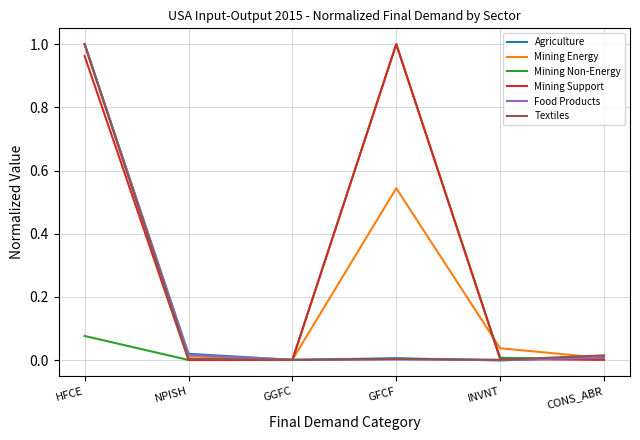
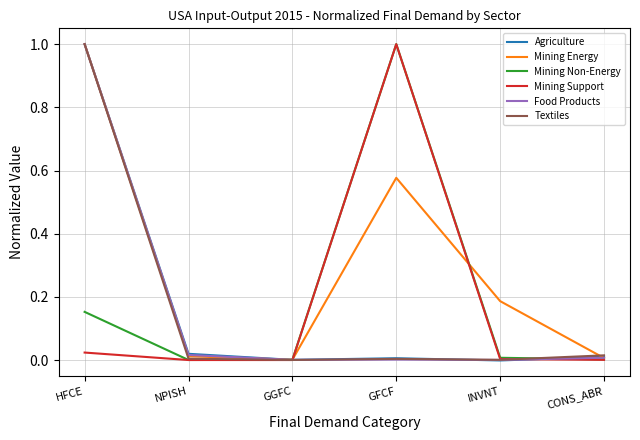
  {
    "Mining Energy": {
-     "GFCF": 0.54,
-     "INVNT": 0.04
+     "GFCF": 0.58,
+     "INVNT": 0.19
    },
    "Mining Non-Energy": {
-     "HFCE": 0.08
+     "HFCE": 0.15
    },
    "Mining Support": {
-     "HFCE": 0.96
+     "HFCE": 0.02
    }
  }
